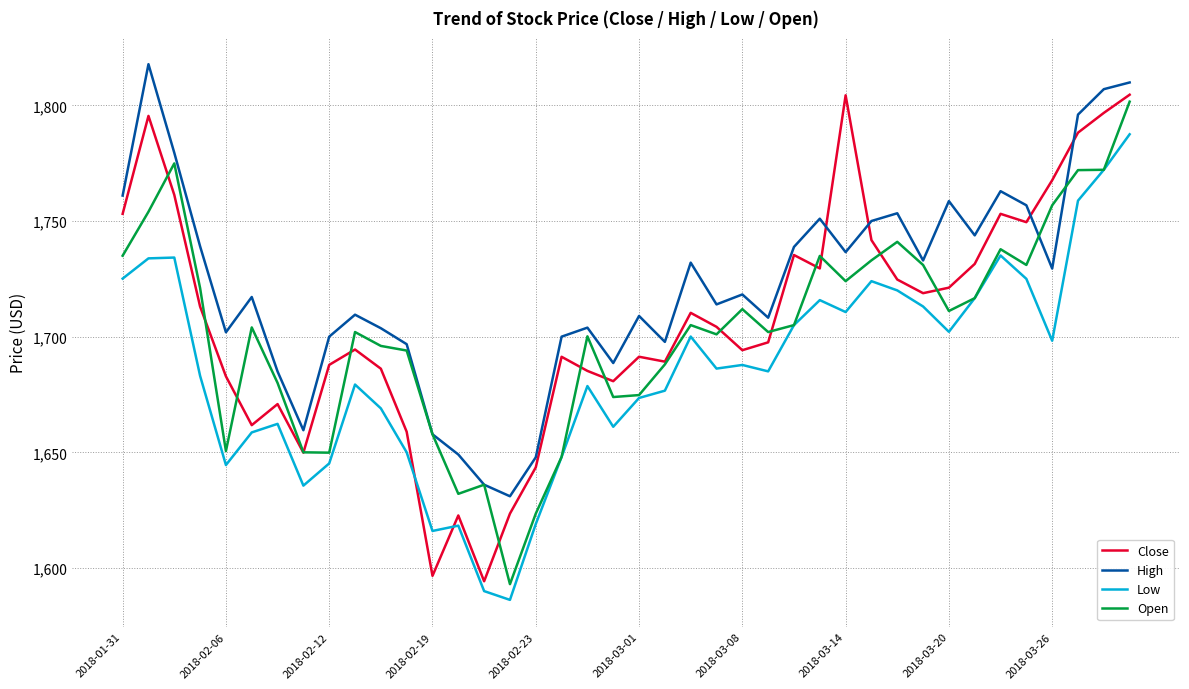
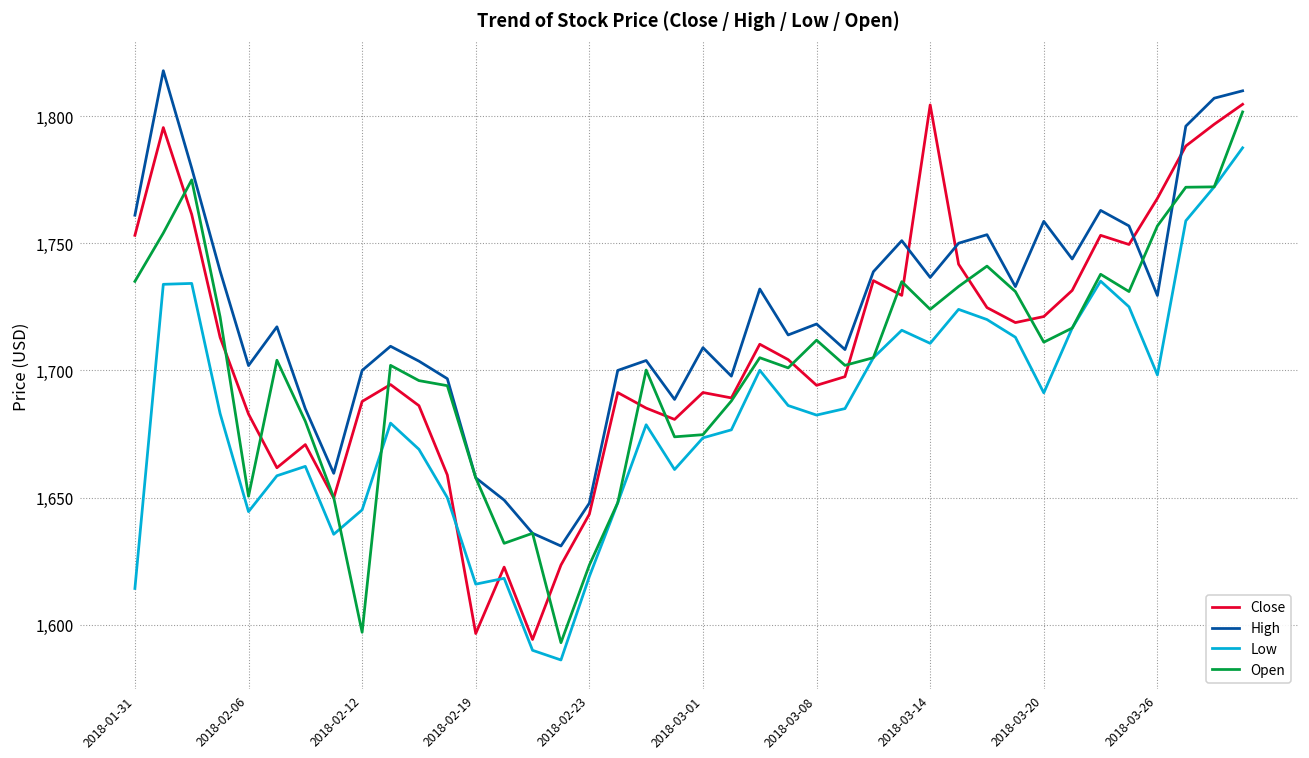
  {
    "Close": {
      "2018-01-31": "1,753",
      "2018-02-06": "1,683",
      "2018-02-12": "1,688",
      "2018-02-19": "1,597",
      "2018-02-23": "1,644",
      "2018-03-01": "1,691",
      "2018-03-08": "1,694",
      "2018-03-14": "1,804",
      "2018-03-20": "1,721",
      "2018-03-26": "1,768"
    },
    "High": {
      "2018-01-31": "1,761",
      "2018-02-06": "1,702",
      "2018-02-12": "1,700",
      "2018-02-23": "1,648",
      "2018-03-01": "1,709",
      "2018-03-08": "1,718",
      "2018-03-14": "1,737",
      "2018-03-20": "1,759",
      "2018-03-26": "1,729"
    },
    "Low": {
-     "2018-01-31": "1,725",
+     "2018-01-31": "1,614",
      "2018-02-06": "1,645",
      "2018-02-12": "1,645",
      "2018-02-19": "1,616",
      "2018-02-23": "1,619",
      "2018-03-01": "1,674",
-     "2018-03-08": "1,688",
+     "2018-03-08": "1,682",
      "2018-03-14": "1,711",
-     "2018-03-20": "1,702",
+     "2018-03-20": "1,691",
      "2018-03-26": "1,698"
    },
    "Open": {
      "2018-01-31": "1,735",
      "2018-02-06": "1,651",
-     "2018-02-12": "1,650",
+     "2018-02-12": "1,597",
      "2018-02-23": "1,624",
      "2018-03-01": "1,675",
      "2018-03-08": "1,712",
      "2018-03-14": "1,724",
      "2018-03-20": "1,711",
      "2018-03-26": "1,757"
    }
  }
